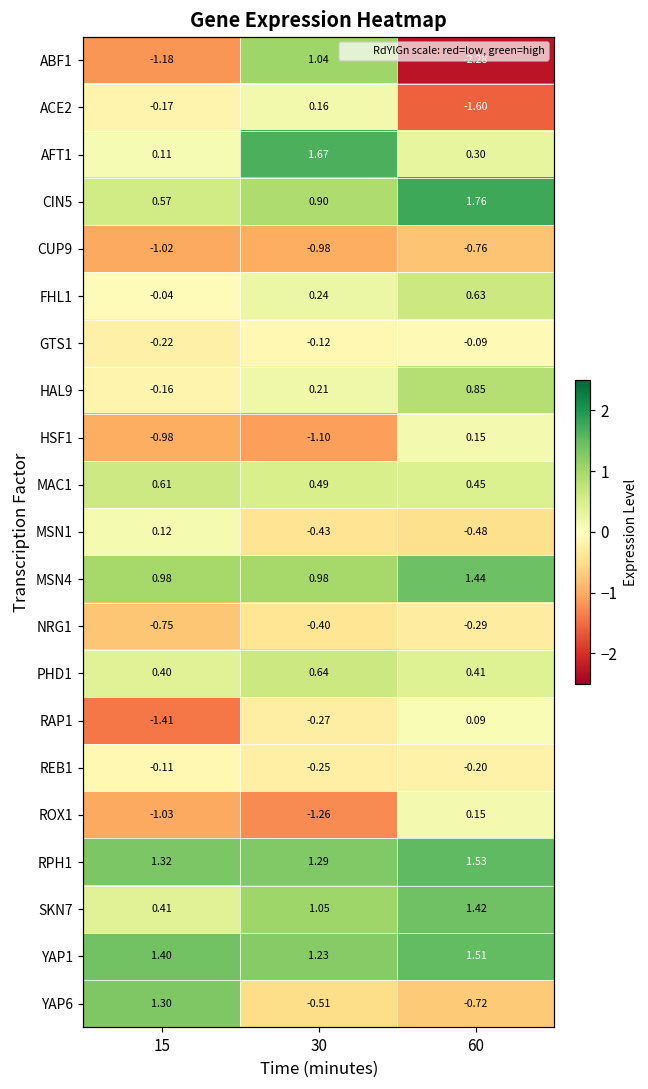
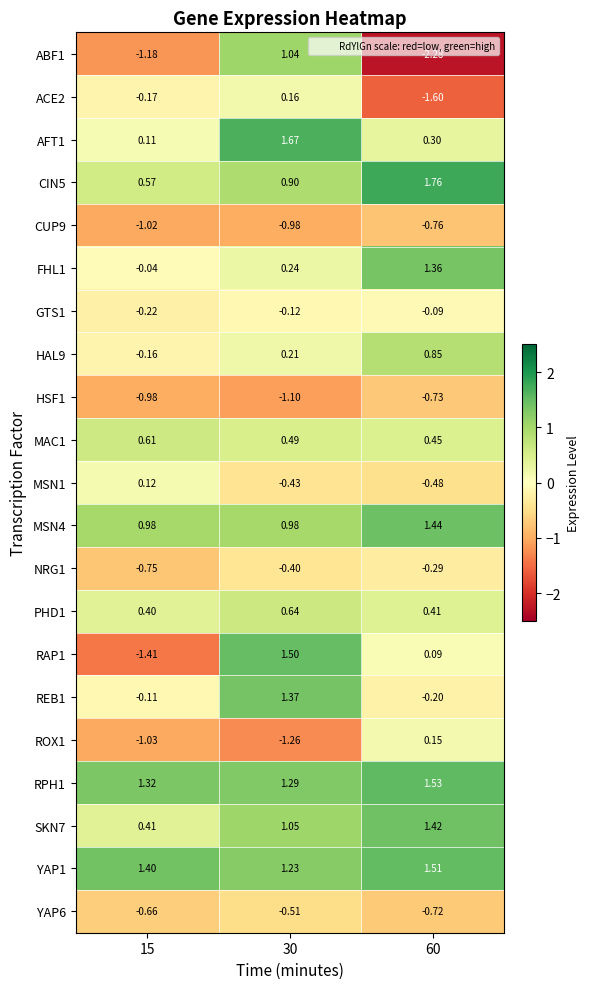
  {
    "ABF1": {
      "15": -1.18,
      "30": 1.04
    },
    "ACE2": {
      "15": -0.17,
      "30": 0.16,
      "60": -1.60
    },
    "AFT1": {
      "15": 0.11,
      "30": 1.67,
      "60": 0.30
    },
    "CIN5": {
      "15": 0.57,
      "30": 0.90,
      "60": 1.76
    },
    "CUP9": {
      "15": -1.02,
      "30": -0.98,
      "60": -0.76
    },
    "FHL1": {
      "15": -0.04,
      "30": 0.24,
-     "60": 0.63
+     "60": 1.36
    },
    "GTS1": {
      "15": -0.22,
      "30": -0.12,
      "60": -0.09
    },
    "HAL9": {
      "15": -0.16,
      "30": 0.21,
      "60": 0.85
    },
    "HSF1": {
      "15": -0.98,
      "30": -1.10,
-     "60": 0.15
+     "60": -0.73
    },
    "MAC1": {
      "15": 0.61,
      "30": 0.49,
      "60": 0.45
    },
    "MSN1": {
      "15": 0.12,
      "30": -0.43,
      "60": -0.48
    },
    "MSN4": {
      "15": 0.98,
      "30": 0.98,
      "60": 1.44
    },
    "NRG1": {
      "15": -0.75,
      "30": -0.40,
      "60": -0.29
    },
    "PHD1": {
      "15": 0.40,
      "30": 0.64,
      "60": 0.41
    },
    "RAP1": {
      "15": -1.41,
-     "30": -0.27,
+     "30": 1.50,
      "60": 0.09
    },
    "REB1": {
      "15": -0.11,
-     "30": -0.25,
+     "30": 1.37,
      "60": -0.20
    },
    "ROX1": {
      "15": -1.03,
      "30": -1.26,
      "60": 0.15
    },
    "RPH1": {
      "15": 1.32,
      "30": 1.29,
      "60": 1.53
    },
    "SKN7": {
      "15": 0.41,
      "30": 1.05,
      "60": 1.42
    },
    "YAP1": {
      "15": 1.40,
      "30": 1.23,
      "60": 1.51
    },
    "YAP6": {
-     "15": 1.30,
+     "15": -0.66,
      "30": -0.51,
      "60": -0.72
    }
  }
